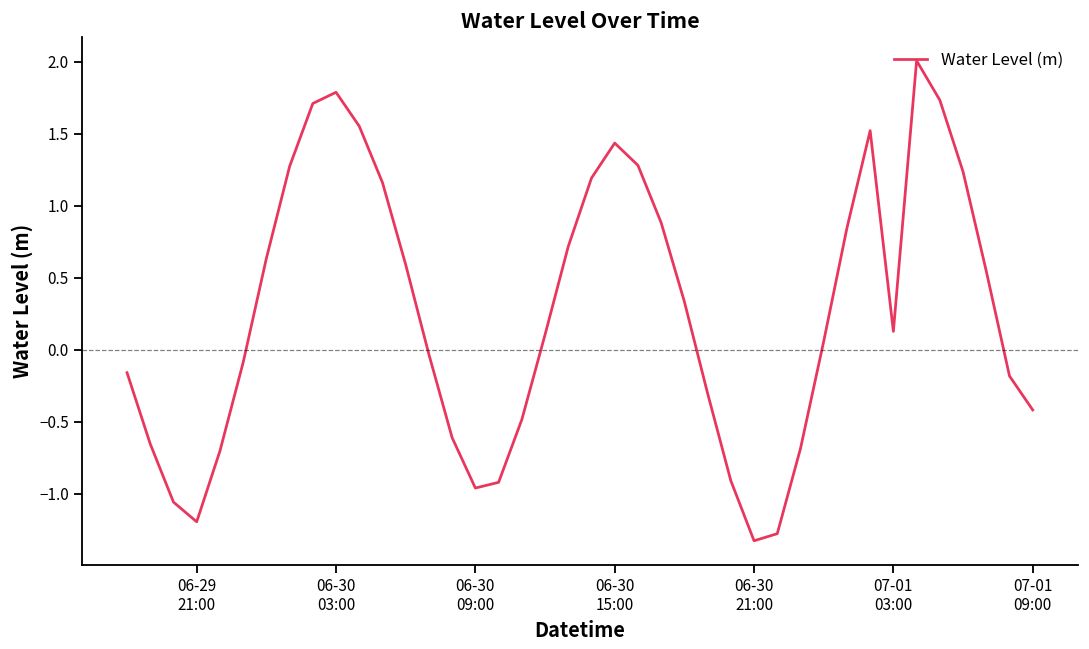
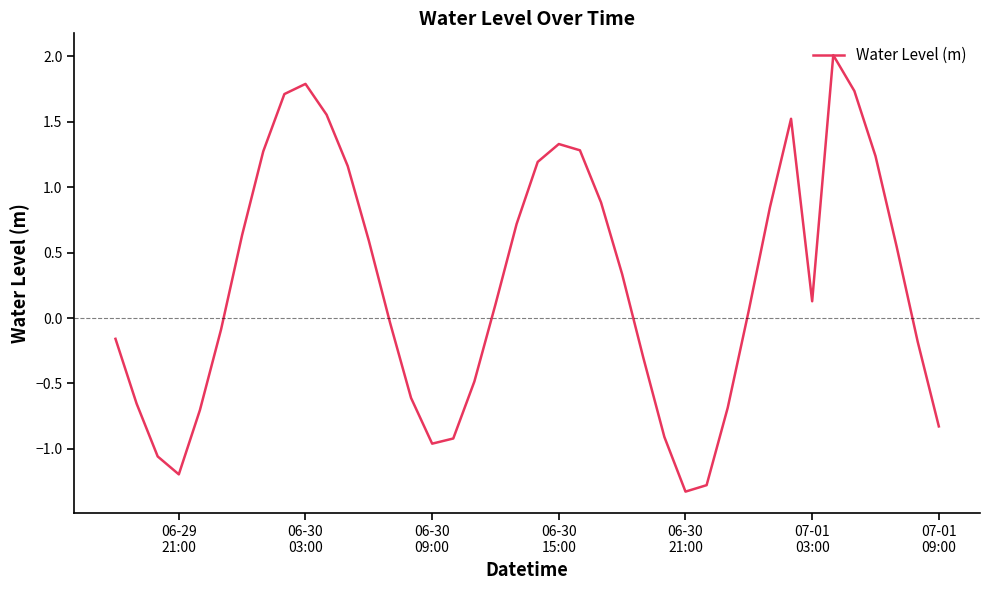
  {
    "06-29 21:00": -1.19,
    "06-30 03:00": 1.79,
    "06-30 09:00": -0.96,
-   "06-30 15:00": 1.44,
+   "06-30 15:00": 1.33,
    "06-30 21:00": -1.33,
    "07-01 03:00": 0.13,
-   "07-01 09:00": -0.42
+   "07-01 09:00": -0.83
  }
